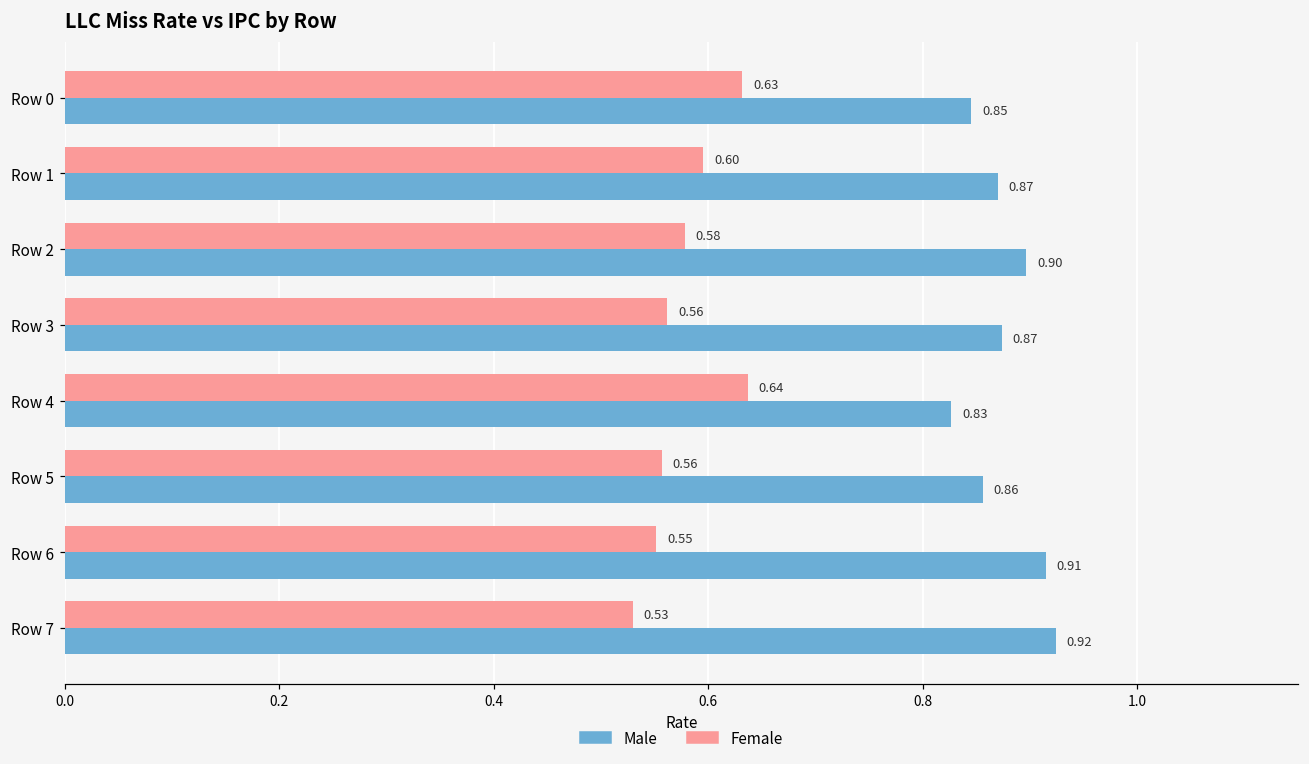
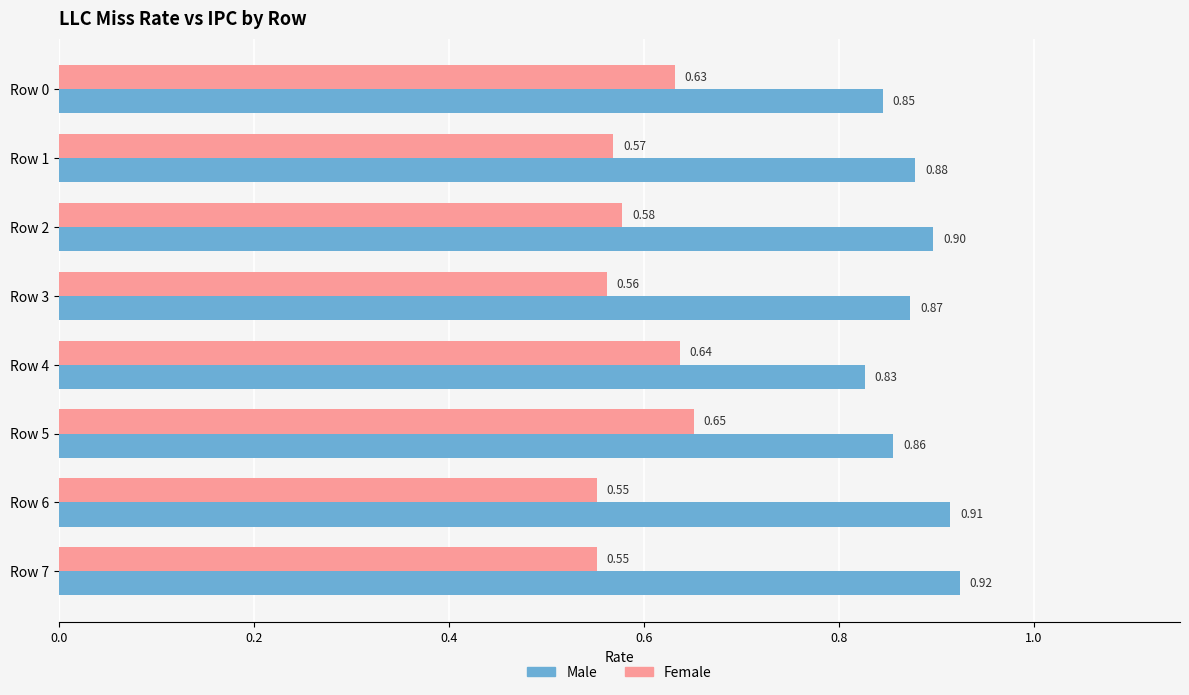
  {
    "Male": {
      "Row 0": 0.85,
-     "Row 1": 0.87,
+     "Row 1": 0.88,
      "Row 2": 0.90,
      "Row 3": 0.87,
      "Row 4": 0.83,
      "Row 5": 0.86,
      "Row 6": 0.91,
      "Row 7": 0.92
    },
    "Female": {
      "Row 0": 0.63,
-     "Row 1": 0.60,
+     "Row 1": 0.57,
      "Row 2": 0.58,
      "Row 3": 0.56,
      "Row 4": 0.64,
-     "Row 5": 0.56,
+     "Row 5": 0.65,
      "Row 6": 0.55,
-     "Row 7": 0.53
+     "Row 7": 0.55
    }
  }
